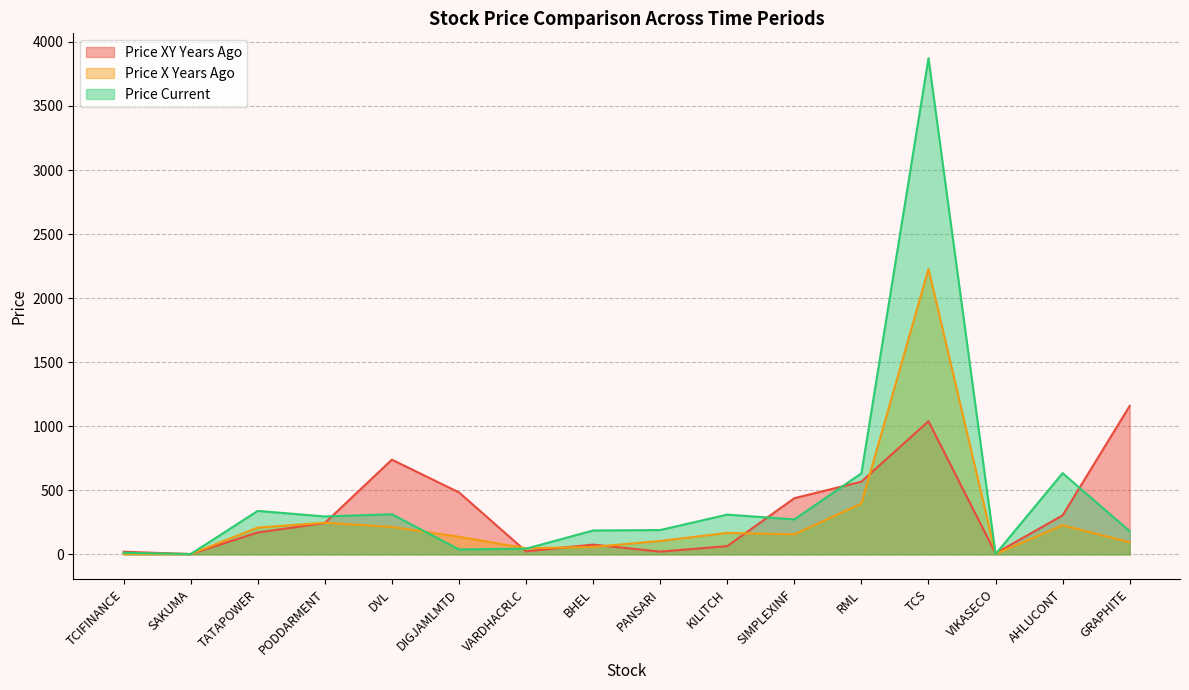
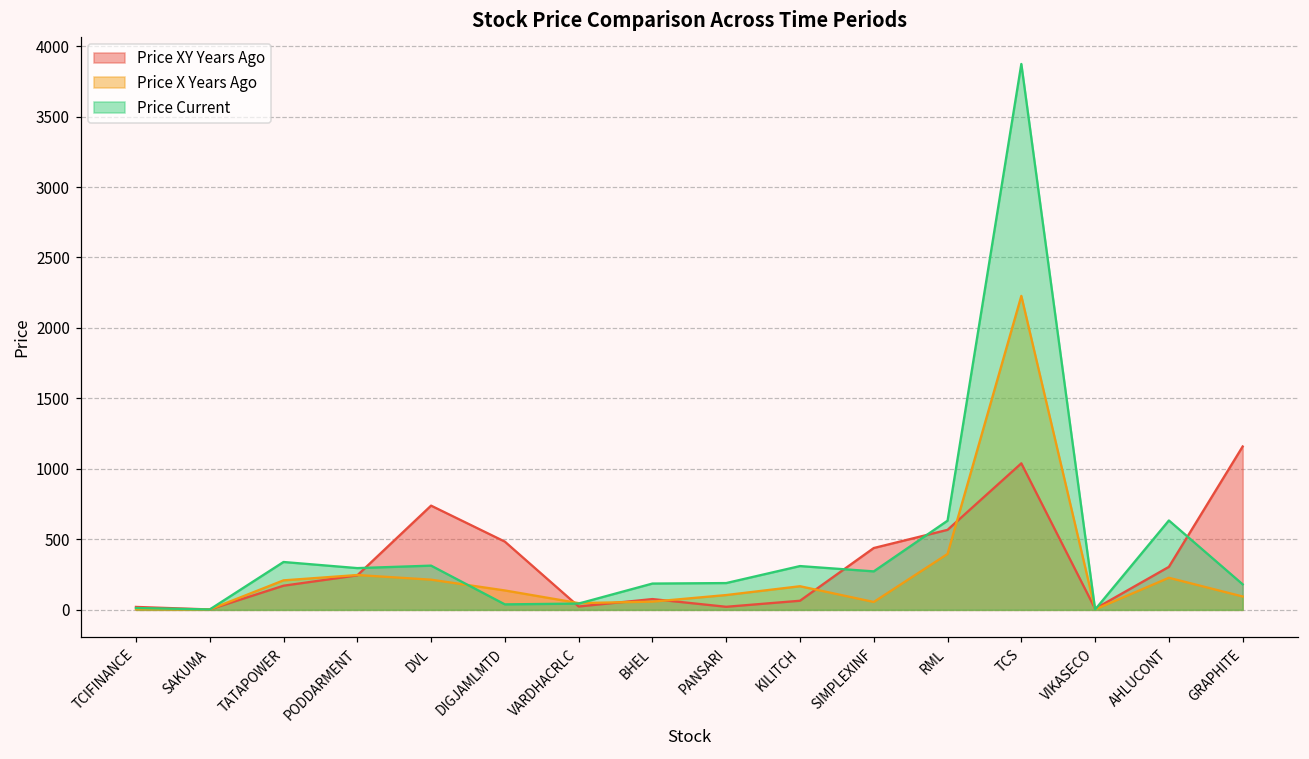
  {
    "Price XY Years Ago": {
      "TATAPOWER": 170,
      "DVL": 740,
      "DIGJAMLMTD": 480,
      "VARDHACRLC": 20,
      "PANSARI": 20,
      "KILITCH": 60,
      "SIMPLEXINF": 440,
      "RML": 570,
      "TCS": 1040,
      "AHLUCONT": 310,
      "GRAPHITE": 1160
    },
    "Price X Years Ago": {
      "TATAPOWER": 210,
      "DVL": 210,
      "DIGJAMLMTD": 140,
      "PANSARI": 110,
      "KILITCH": 170,
-     "SIMPLEXINF": 160,
+     "SIMPLEXINF": 60,
      "RML": 400,
      "TCS": 2230,
      "AHLUCONT": 230,
      "GRAPHITE": 90
    },
    "Price Current": {
      "TATAPOWER": 340,
      "PODDARMENT": 300,
      "DVL": 310,
      "DIGJAMLMTD": 40,
      "BHEL": 190,
      "PANSARI": 190,
      "KILITCH": 310,
      "SIMPLEXINF": 270,
      "RML": 630,
      "TCS": 3870,
      "AHLUCONT": 630,
      "GRAPHITE": 180
    }
  }
